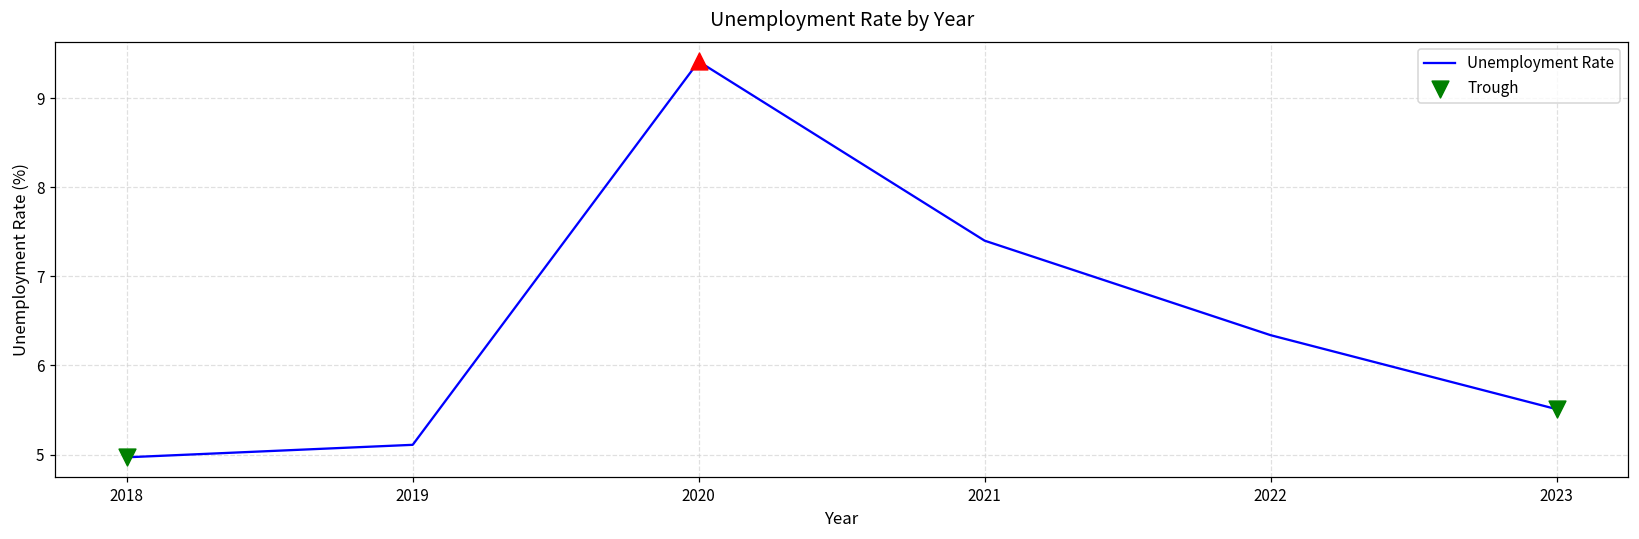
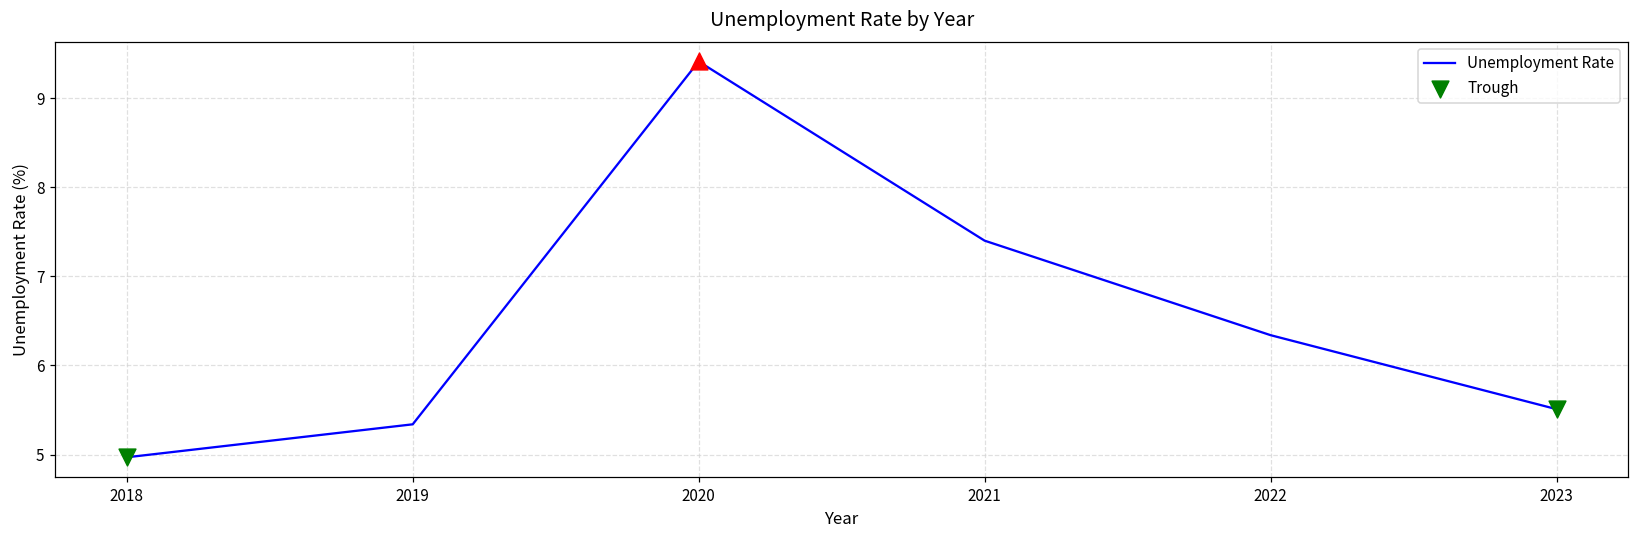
  {
    "Unemployment Rate": {
-     "2019": 5.1,
+     "2019": 5.3,
      "2021": 7.4,
      "2022": 6.3
    }
  }
